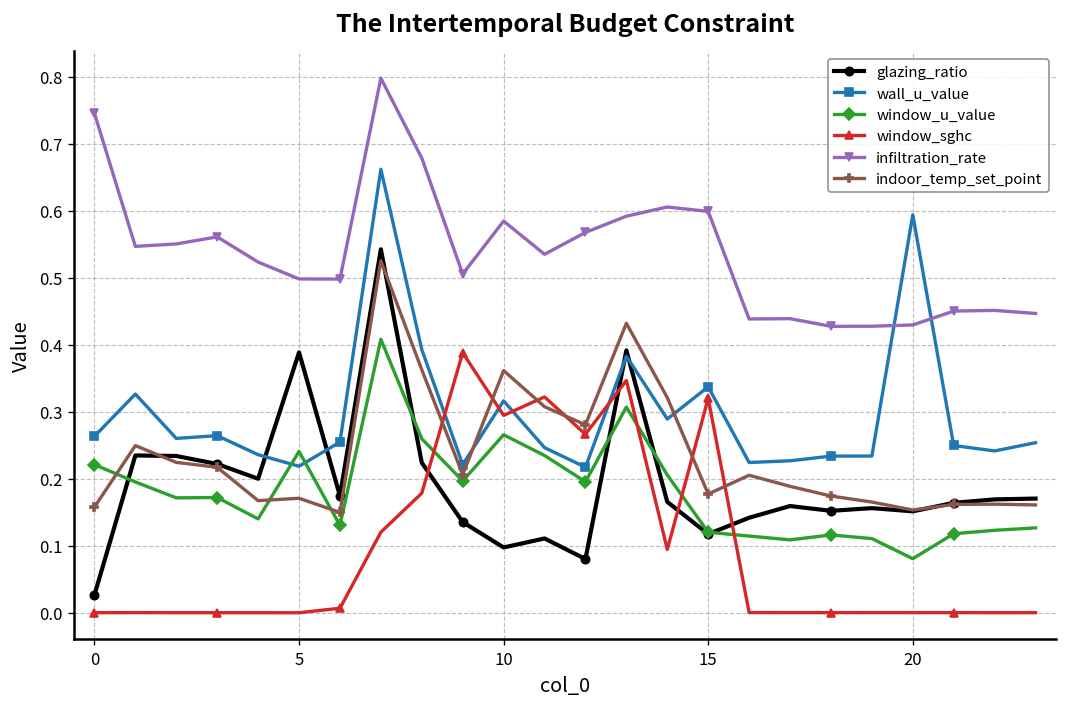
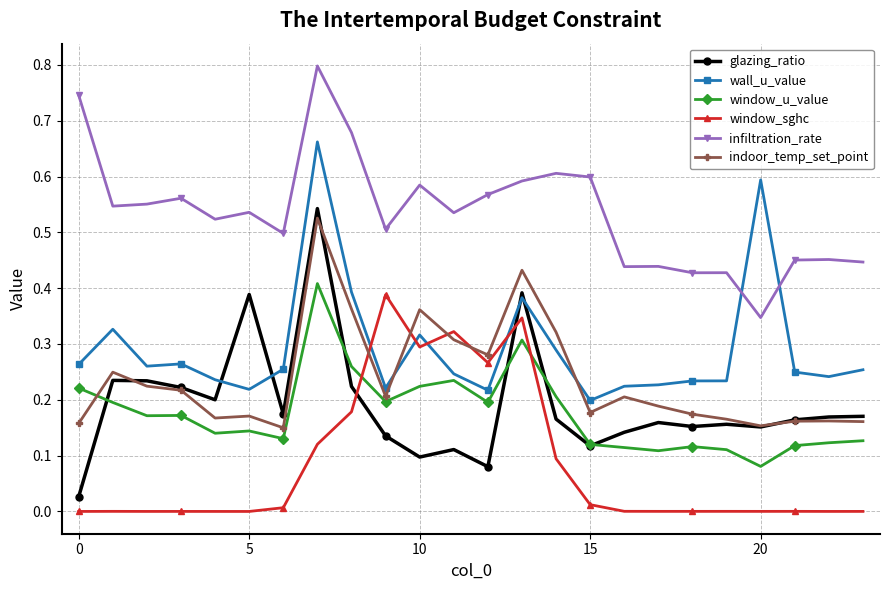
  {
    "glazing_ratio": {
      "0": 0.03,
      "5": 0.39,
      "10": 0.10
    },
    "wall_u_value": {
      "0": 0.26,
      "5": 0.22,
      "10": 0.32,
-     "15": 0.34,
+     "15": 0.20,
      "20": 0.59
    },
    "window_u_value": {
      "0": 0.22,
-     "5": 0.24,
-     "10": 0.27,
+     "5": 0.14,
+     "10": 0.22,
      "20": 0.08
    },
    "window_sghc": {
      "0": 0.00,
      "5": 0.00,
      "10": 0.29,
-     "15": 0.32,
+     "15": 0.01,
      "20": 0.00
    },
    "infiltration_rate": {
      "0": 0.75,
-     "5": 0.50,
+     "5": 0.54,
      "10": 0.58,
      "15": 0.60,
-     "20": 0.43
+     "20": 0.35
    },
    "indoor_temp_set_point": {
      "0": 0.16,
      "5": 0.17,
      "10": 0.36,
      "15": 0.18
    }
  }
